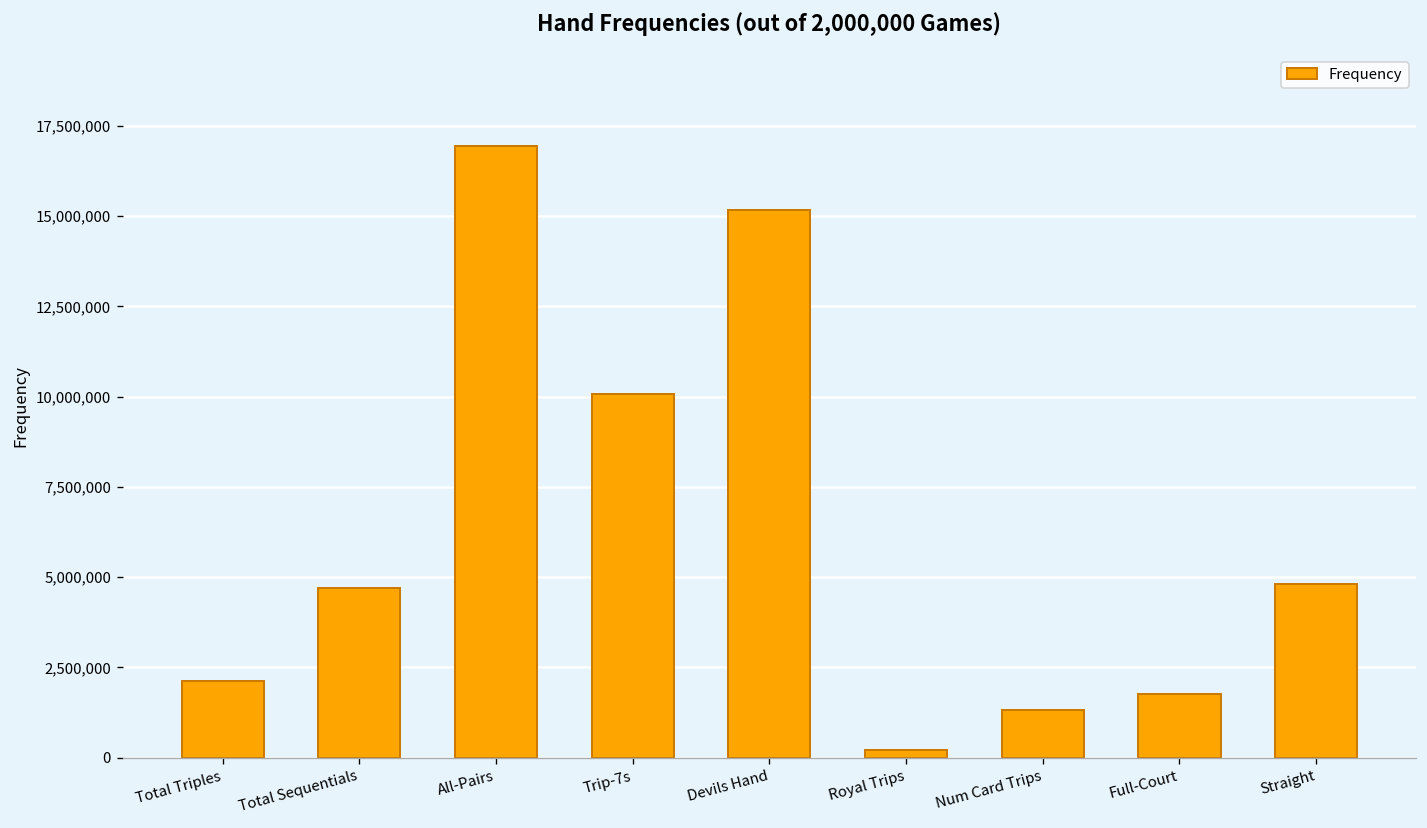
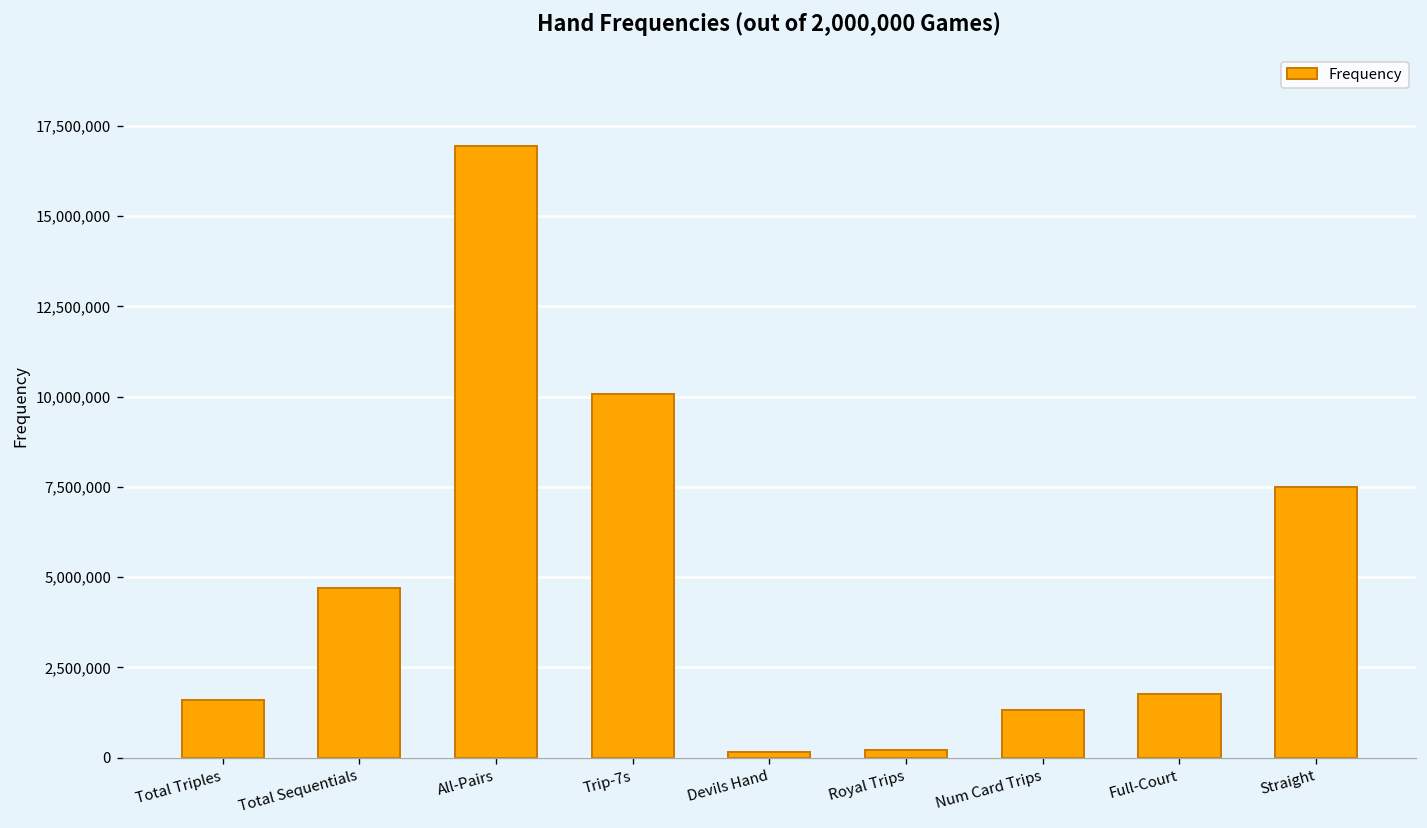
  {
-   "Total Triples": "2,100,000",
+   "Total Triples": "1,600,000",
    "Total Sequentials": "4,700,000",
    "All-Pairs": "16,900,000",
    "Trip-7s": "10,100,000",
-   "Devils Hand": "15,200,000",
+   "Devils Hand": "200,000",
    "Royal Trips": "200,000",
    "Num Card Trips": "1,300,000",
    "Full-Court": "1,800,000",
-   "Straight": "4,800,000"
+   "Straight": "7,500,000"
  }
